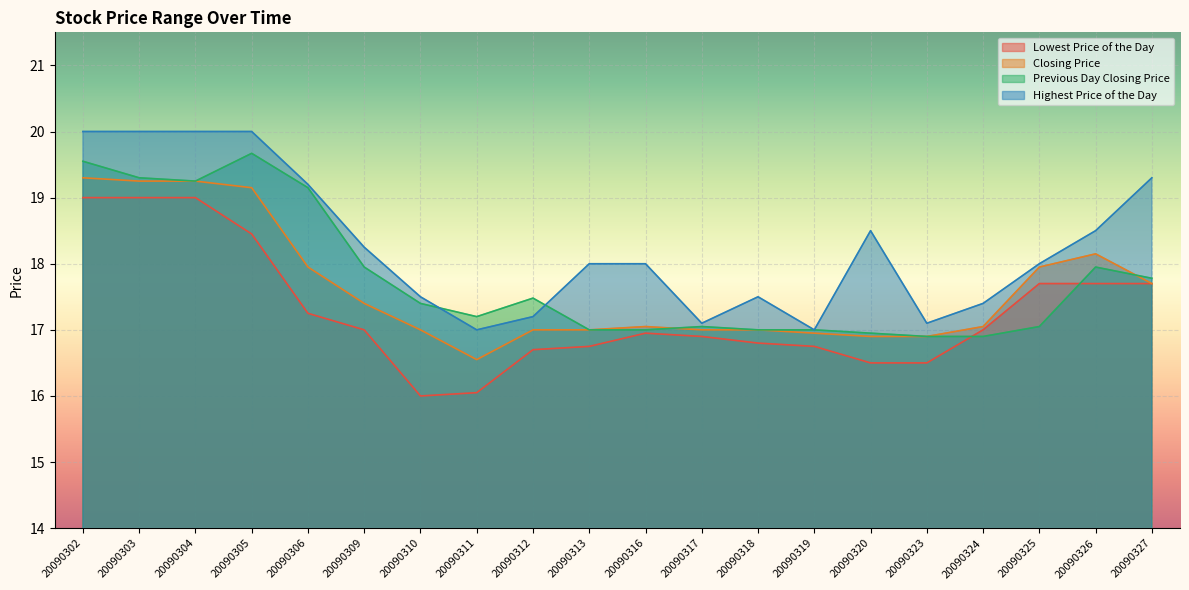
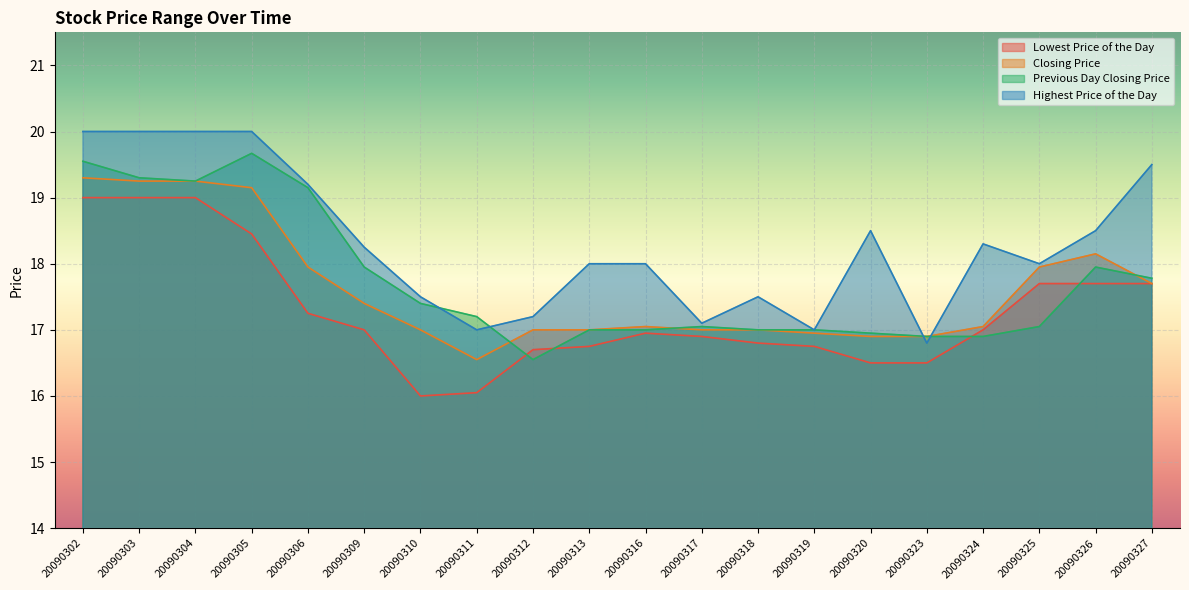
  {
    "Previous Day Closing Price": {
      "20090302": 19.6,
      "20090303": 19.3,
      "20090305": 19.7,
      "20090306": 19.2,
      "20090309": 18.0,
      "20090310": 17.4,
      "20090311": 17.2,
-     "20090312": 17.5,
+     "20090312": 16.6,
      "20090316": 17.0,
      "20090317": 17.1,
      "20090320": 17.0,
      "20090324": 16.9,
      "20090325": 17.1,
      "20090326": 18.0,
      "20090327": 17.8
    },
    "Highest Price of the Day": {
      "20090302": 20.0,
      "20090303": 20.0,
      "20090304": 20.0,
      "20090305": 20.0,
      "20090306": 19.2,
      "20090309": 18.3,
      "20090310": 17.5,
      "20090311": 17.0,
      "20090312": 17.2,
      "20090313": 18.0,
      "20090316": 18.0,
      "20090317": 17.1,
      "20090318": 17.5,
      "20090320": 18.5,
-     "20090323": 17.1,
-     "20090324": 17.4,
+     "20090323": 16.8,
+     "20090324": 18.3,
      "20090325": 18.0,
      "20090326": 18.5,
-     "20090327": 19.3
+     "20090327": 19.5
    }
  }
